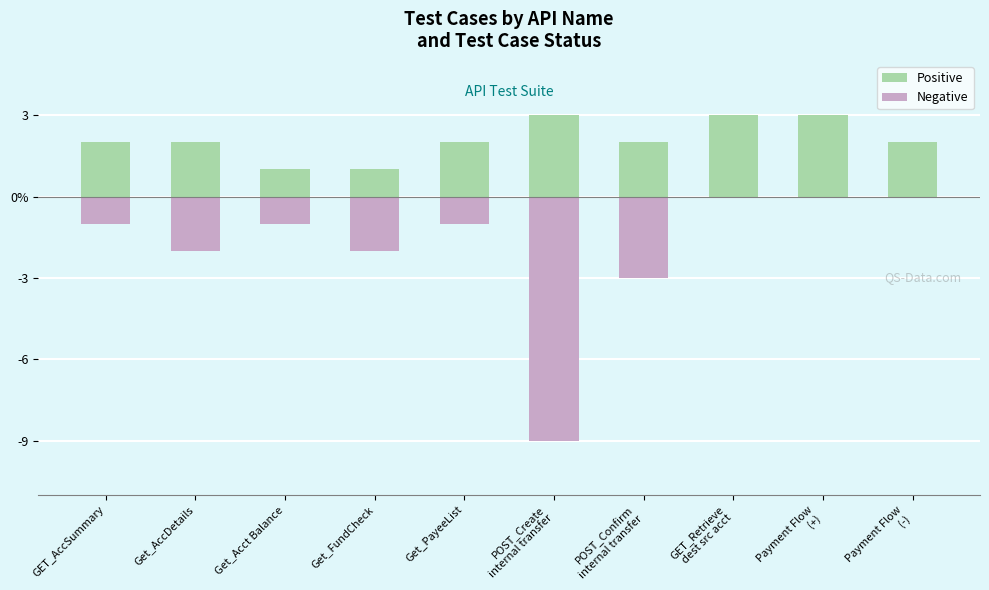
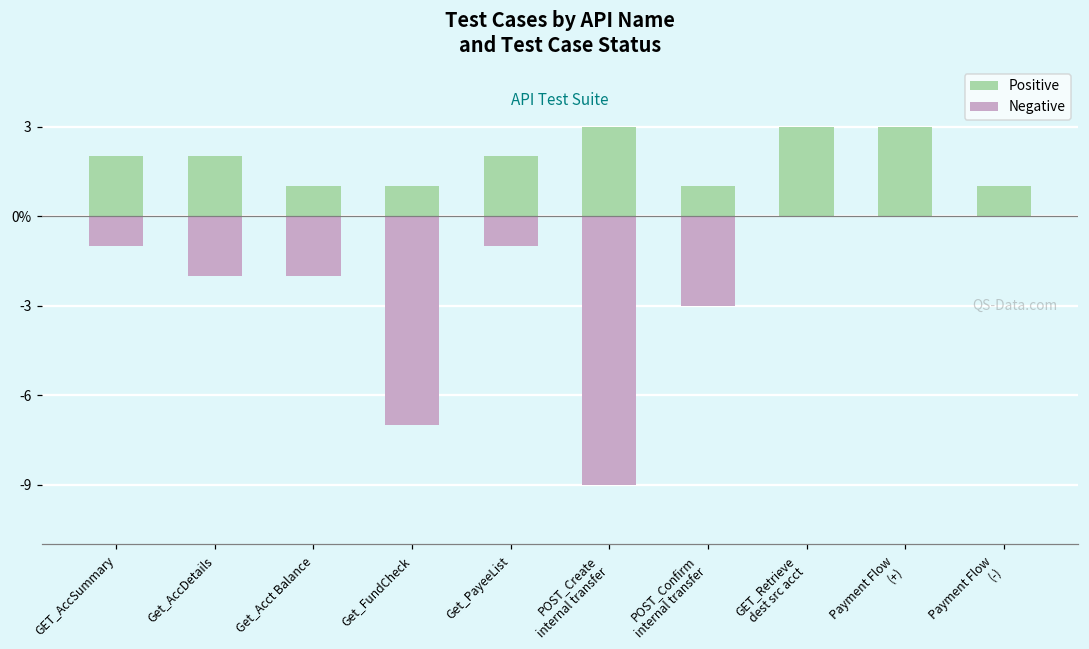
  {
    "Positive": {
      "GET_AccSummary": 2,
      "Get_AccDetails": 2,
      "Get_Acct Balance": 1,
      "Get_FundCheck": 1,
      "Get_PayeeList": 2,
      "POST_Create internal transfer": 3,
-     "POST_Confirm internal transfer": 2,
+     "POST_Confirm internal transfer": 1,
      "GET_Retrieve dest src acct": 3,
      "Payment Flow (+)": 3,
-     "Payment Flow (-)": 2
+     "Payment Flow (-)": 1
    },
    "Negative": {
      "GET_AccSummary": -1.0,
      "Get_AccDetails": -2.0,
-     "Get_Acct Balance": -1.0,
-     "Get_FundCheck": -2.0,
+     "Get_Acct Balance": -2.0,
+     "Get_FundCheck": -7.0,
      "Get_PayeeList": -1.0,
      "POST_Create internal transfer": -9.0,
      "POST_Confirm internal transfer": -3.0,
      "GET_Retrieve dest src acct": 0.0,
      "Payment Flow (+)": 0.0,
      "Payment Flow (-)": 0.0
    }
  }
